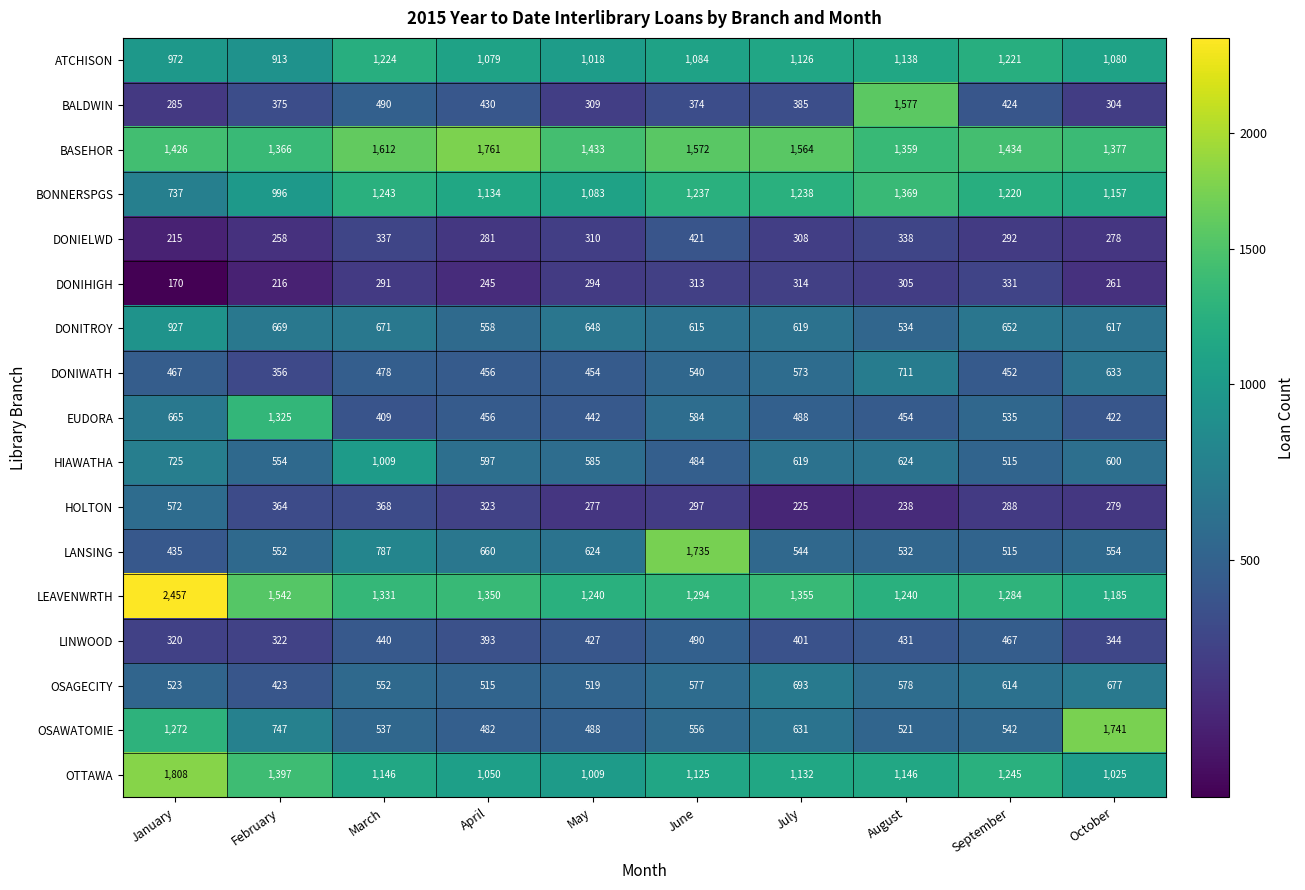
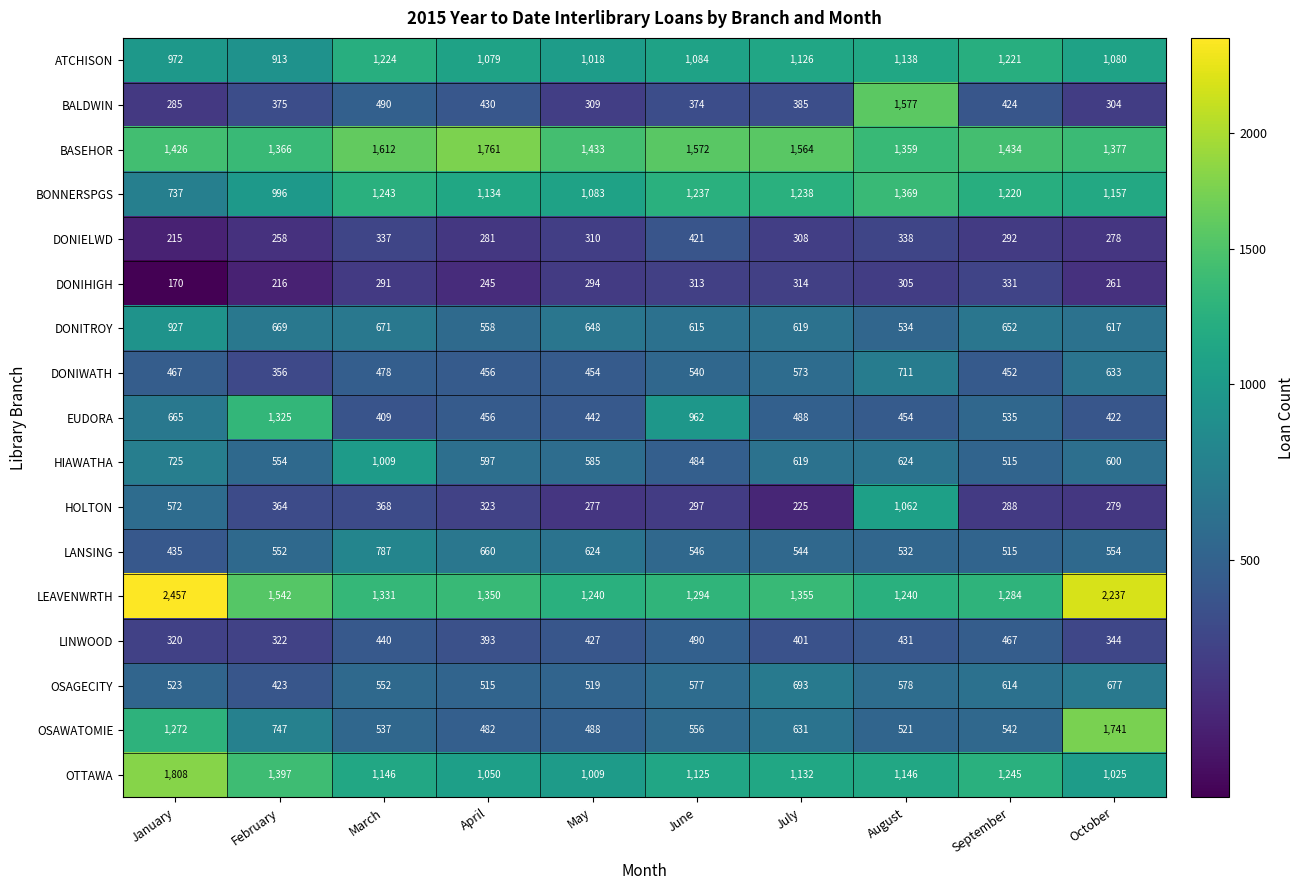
  {
    "ATCHISON": {
      "January": "972",
      "February": "913",
      "March": "1,224",
      "April": "1,079",
      "May": "1,018",
      "June": "1,084",
      "July": "1,126",
      "August": "1,138",
      "September": "1,221",
      "October": "1,080"
    },
    "BALDWIN": {
      "January": "285",
      "February": "375",
      "March": "490",
      "April": "430",
      "May": "309",
      "June": "374",
      "July": "385",
      "August": "1,577",
      "September": "424",
      "October": "304"
    },
    "BASEHOR": {
      "January": "1,426",
      "February": "1,366",
      "March": "1,612",
      "April": "1,761",
      "May": "1,433",
      "June": "1,572",
      "July": "1,564",
      "August": "1,359",
      "September": "1,434",
      "October": "1,377"
    },
    "BONNERSPGS": {
      "January": "737",
      "February": "996",
      "March": "1,243",
      "April": "1,134",
      "May": "1,083",
      "June": "1,237",
      "July": "1,238",
      "August": "1,369",
      "September": "1,220",
      "October": "1,157"
    },
    "DONIELWD": {
      "January": "215",
      "February": "258",
      "March": "337",
      "April": "281",
      "May": "310",
      "June": "421",
      "July": "308",
      "August": "338",
      "September": "292",
      "October": "278"
    },
    "DONIHIGH": {
      "January": "170",
      "February": "216",
      "March": "291",
      "April": "245",
      "May": "294",
      "June": "313",
      "July": "314",
      "August": "305",
      "September": "331",
      "October": "261"
    },
    "DONITROY": {
      "January": "927",
      "February": "669",
      "March": "671",
      "April": "558",
      "May": "648",
      "June": "615",
      "July": "619",
      "August": "534",
      "September": "652",
      "October": "617"
    },
    "DONIWATH": {
      "January": "467",
      "February": "356",
      "March": "478",
      "April": "456",
      "May": "454",
      "June": "540",
      "July": "573",
      "August": "711",
      "September": "452",
      "October": "633"
    },
    "EUDORA": {
      "January": "665",
      "February": "1,325",
      "March": "409",
      "April": "456",
      "May": "442",
-     "June": "584",
+     "June": "962",
      "July": "488",
      "August": "454",
      "September": "535",
      "October": "422"
    },
    "HIAWATHA": {
      "January": "725",
      "February": "554",
      "March": "1,009",
      "April": "597",
      "May": "585",
      "June": "484",
      "July": "619",
      "August": "624",
      "September": "515",
      "October": "600"
    },
    "HOLTON": {
      "January": "572",
      "February": "364",
      "March": "368",
      "April": "323",
      "May": "277",
      "June": "297",
      "July": "225",
-     "August": "238",
+     "August": "1,062",
      "September": "288",
      "October": "279"
    },
    "LANSING": {
      "January": "435",
      "February": "552",
      "March": "787",
      "April": "660",
      "May": "624",
-     "June": "1,735",
+     "June": "546",
      "July": "544",
      "August": "532",
      "September": "515",
      "October": "554"
    },
    "LEAVENWRTH": {
      "January": "2,457",
      "February": "1,542",
      "March": "1,331",
      "April": "1,350",
      "May": "1,240",
      "June": "1,294",
      "July": "1,355",
      "August": "1,240",
      "September": "1,284",
-     "October": "1,185"
+     "October": "2,237"
    },
    "LINWOOD": {
      "January": "320",
      "February": "322",
      "March": "440",
      "April": "393",
      "May": "427",
      "June": "490",
      "July": "401",
      "August": "431",
      "September": "467",
      "October": "344"
    },
    "OSAGECITY": {
      "January": "523",
      "February": "423",
      "March": "552",
      "April": "515",
      "May": "519",
      "June": "577",
      "July": "693",
      "August": "578",
      "September": "614",
      "October": "677"
    },
    "OSAWATOMIE": {
      "January": "1,272",
      "February": "747",
      "March": "537",
      "April": "482",
      "May": "488",
      "June": "556",
      "July": "631",
      "August": "521",
      "September": "542",
      "October": "1,741"
    },
    "OTTAWA": {
      "January": "1,808",
      "February": "1,397",
      "March": "1,146",
      "April": "1,050",
      "May": "1,009",
      "June": "1,125",
      "July": "1,132",
      "August": "1,146",
      "September": "1,245",
      "October": "1,025"
    }
  }
